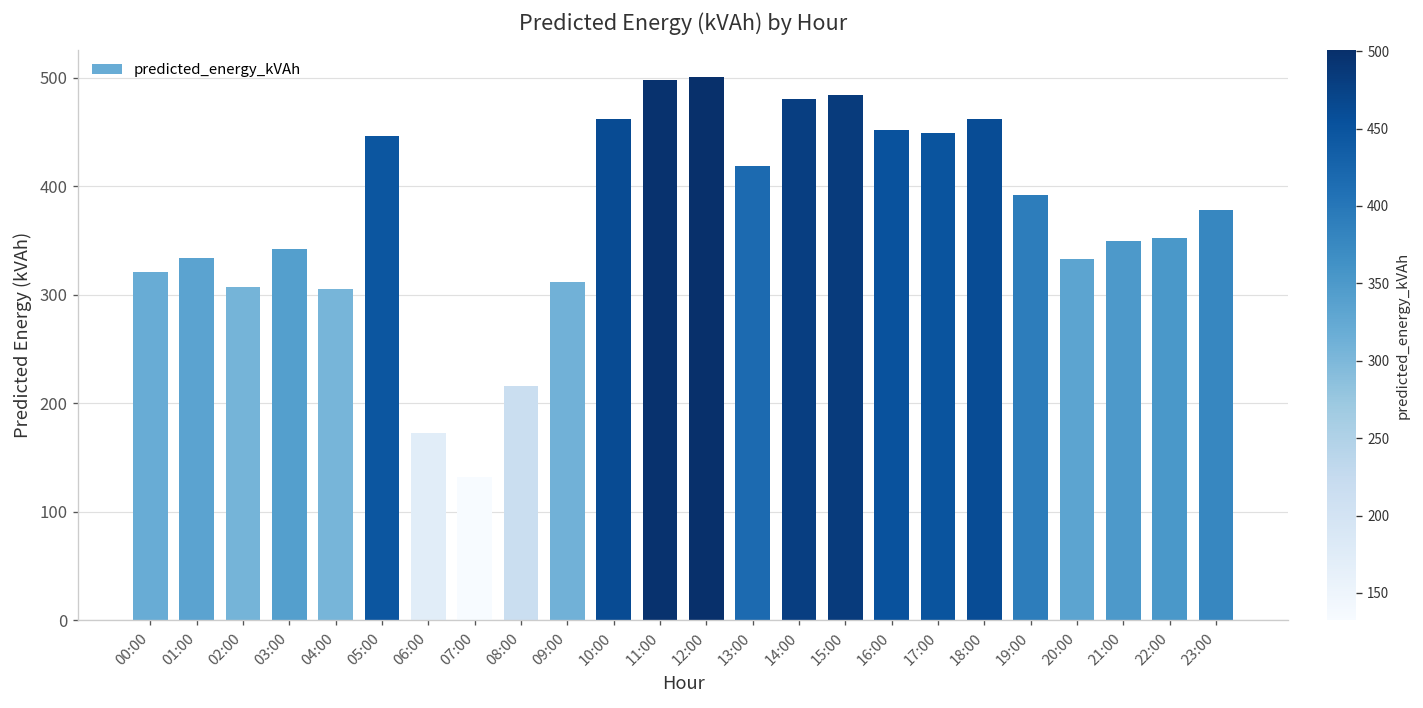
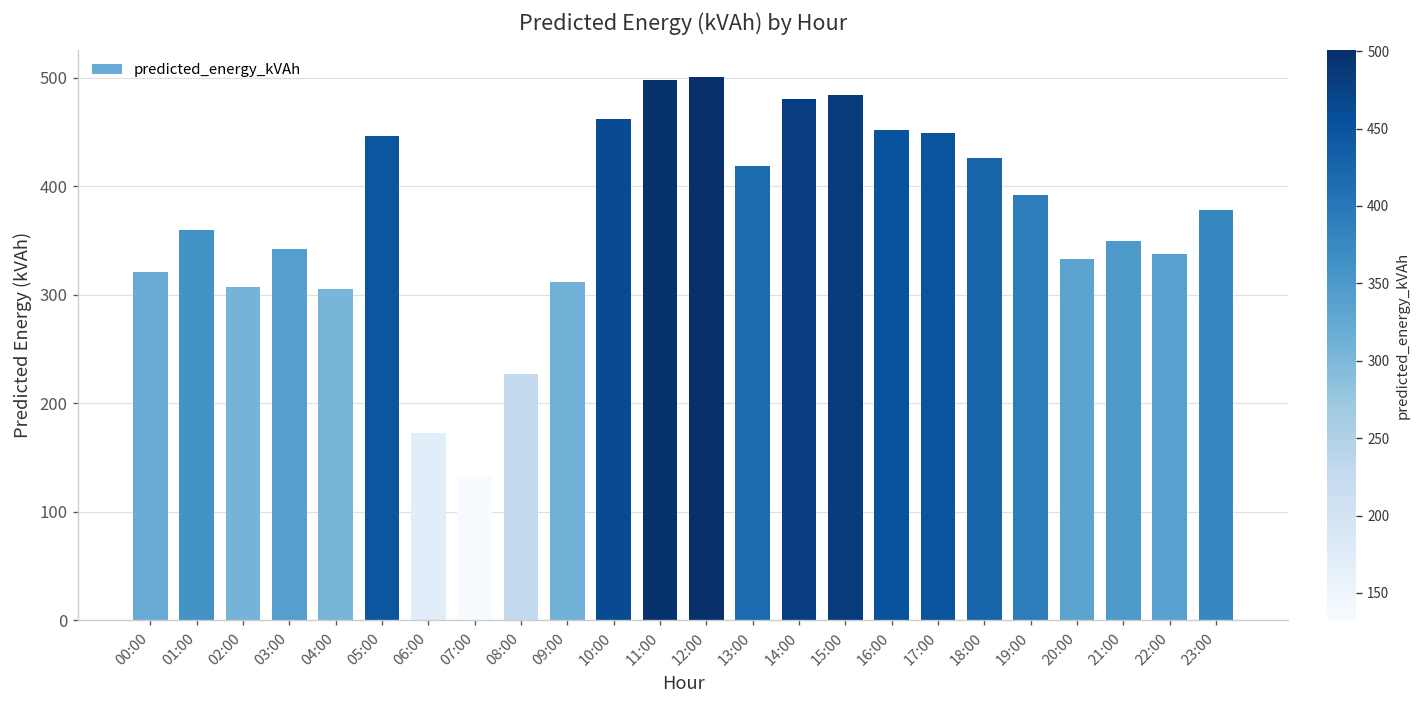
  {
    "00:00": 320,
-   "01:00": 330,
+   "01:00": 360,
    "02:00": 310,
    "03:00": 340,
    "04:00": 310,
    "05:00": 450,
    "06:00": 170,
    "07:00": 130,
-   "08:00": 220,
+   "08:00": 230,
    "09:00": 310,
    "10:00": 460,
    "11:00": 500,
    "12:00": 500,
    "13:00": 420,
    "14:00": 480,
    "15:00": 480,
    "16:00": 450,
    "17:00": 450,
-   "18:00": 460,
+   "18:00": 430,
    "19:00": 390,
    "20:00": 330,
    "21:00": 350,
-   "22:00": 350,
+   "22:00": 340,
    "23:00": 380
  }
